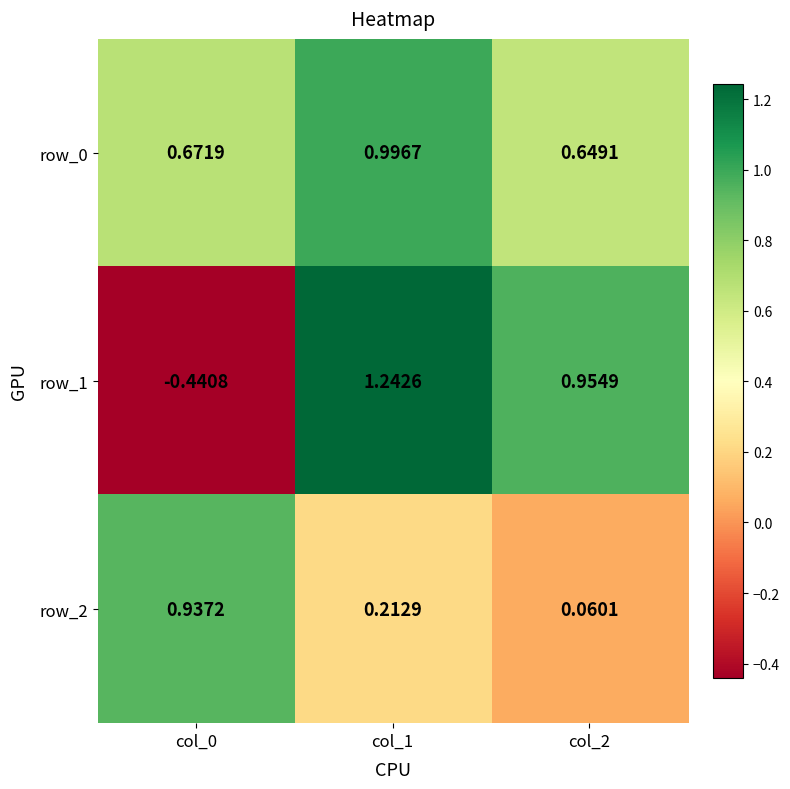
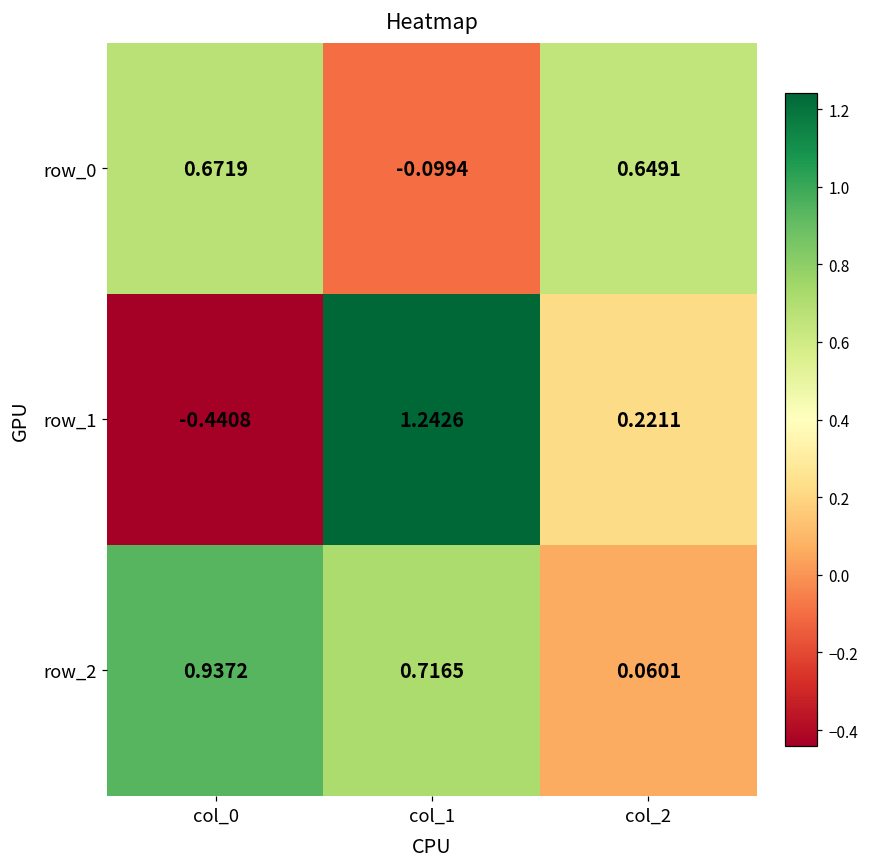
  {
    "row_0": {
      "col_0": 0.6719,
-     "col_1": 0.9967,
+     "col_1": -0.0994,
      "col_2": 0.6491
    },
    "row_1": {
      "col_0": -0.4408,
      "col_1": 1.2426,
-     "col_2": 0.9549
+     "col_2": 0.2211
    },
    "row_2": {
      "col_0": 0.9372,
-     "col_1": 0.2129,
+     "col_1": 0.7165,
      "col_2": 0.0601
    }
  }
